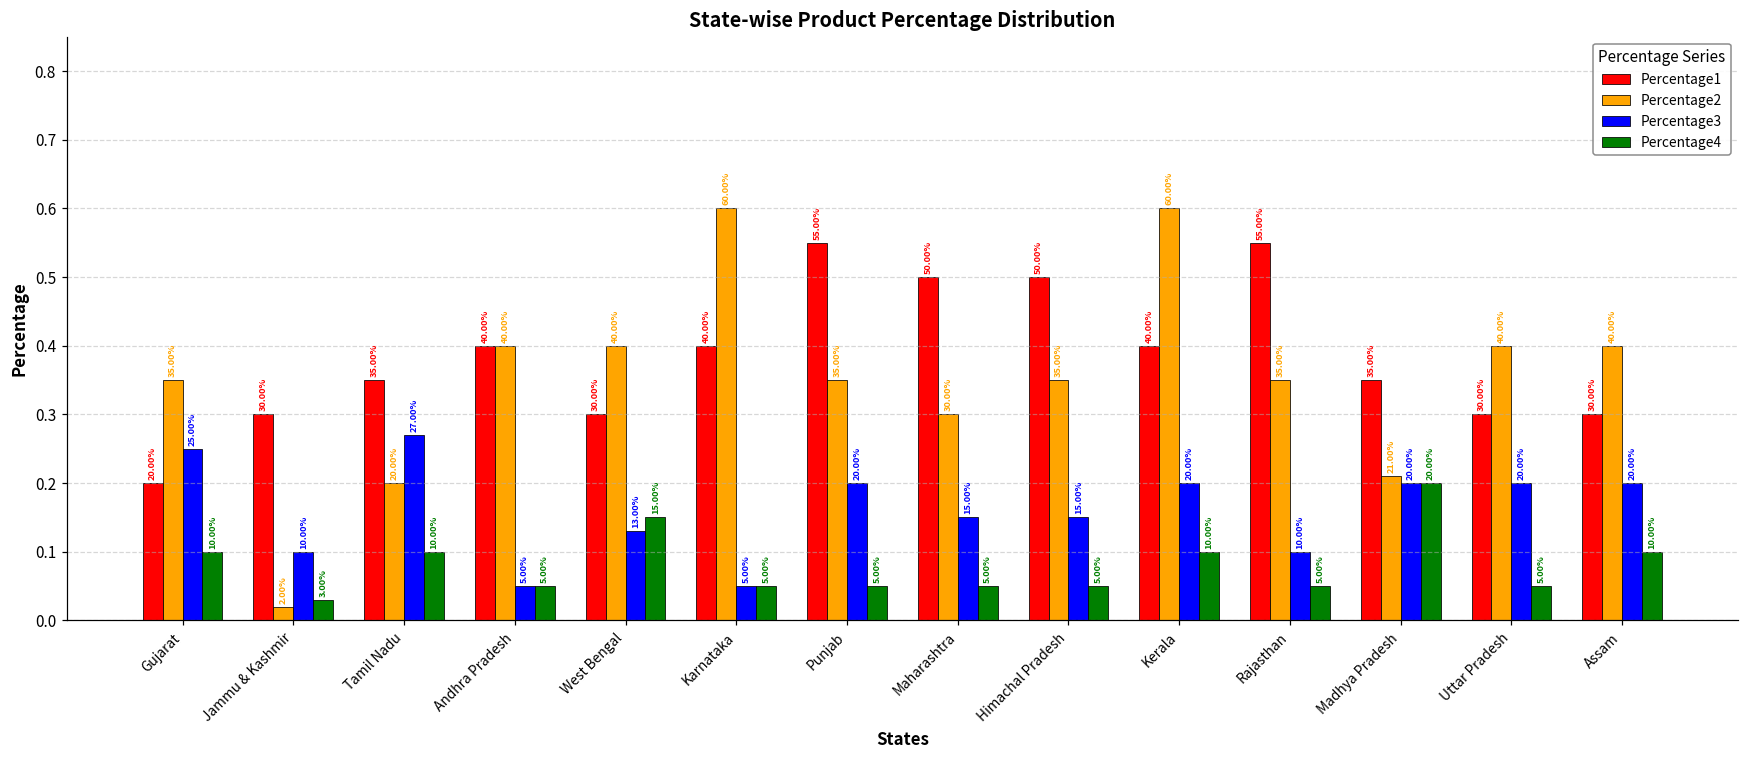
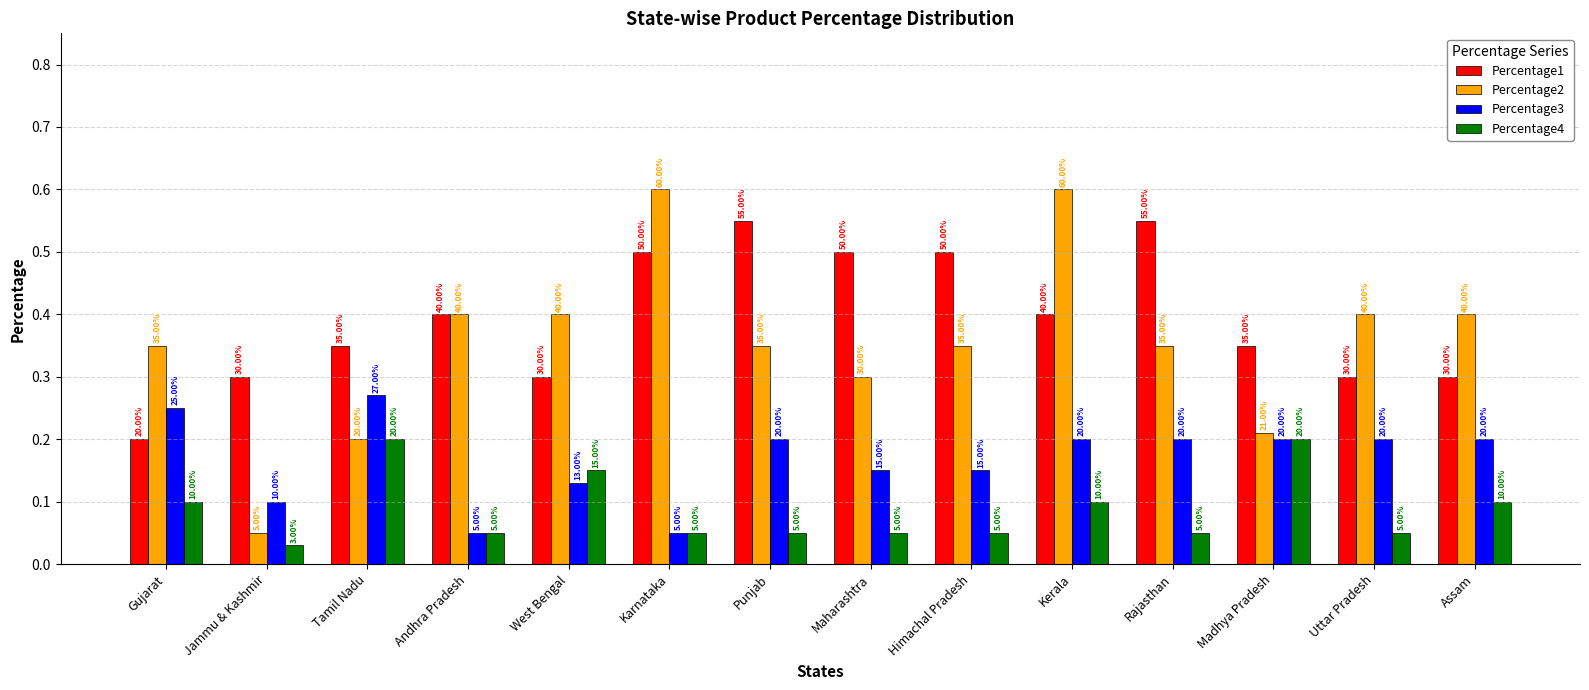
  {
    "Percentage1": {
      "Gujarat": "20.00%",
      "Jammu & Kashmir": "30.00%",
      "Tamil Nadu": "35.00%",
      "Andhra Pradesh": "40.00%",
      "West Bengal": "30.00%",
-     "Karnataka": "40.00%",
+     "Karnataka": "50.00%",
      "Punjab": "55.00%",
      "Maharashtra": "50.00%",
      "Himachal Pradesh": "50.00%",
      "Kerala": "40.00%",
      "Rajasthan": "55.00%",
      "Madhya Pradesh": "35.00%",
      "Uttar Pradesh": "30.00%",
      "Assam": "30.00%"
    },
    "Percentage2": {
      "Gujarat": "35.00%",
-     "Jammu & Kashmir": "2.00%",
+     "Jammu & Kashmir": "5.00%",
      "Tamil Nadu": "20.00%",
      "Andhra Pradesh": "40.00%",
      "West Bengal": "40.00%",
      "Karnataka": "60.00%",
      "Punjab": "35.00%",
      "Maharashtra": "30.00%",
      "Himachal Pradesh": "35.00%",
      "Kerala": "60.00%",
      "Rajasthan": "35.00%",
      "Madhya Pradesh": "21.00%",
      "Uttar Pradesh": "40.00%",
      "Assam": "40.00%"
    },
    "Percentage3": {
      "Gujarat": "25.00%",
      "Jammu & Kashmir": "10.00%",
      "Tamil Nadu": "27.00%",
      "Andhra Pradesh": "5.00%",
      "West Bengal": "13.00%",
      "Karnataka": "5.00%",
      "Punjab": "20.00%",
      "Maharashtra": "15.00%",
      "Himachal Pradesh": "15.00%",
      "Kerala": "20.00%",
-     "Rajasthan": "10.00%",
+     "Rajasthan": "20.00%",
      "Madhya Pradesh": "20.00%",
      "Uttar Pradesh": "20.00%",
      "Assam": "20.00%"
    },
    "Percentage4": {
      "Gujarat": "10.00%",
      "Jammu & Kashmir": "3.00%",
-     "Tamil Nadu": "10.00%",
+     "Tamil Nadu": "20.00%",
      "Andhra Pradesh": "5.00%",
      "West Bengal": "15.00%",
      "Karnataka": "5.00%",
      "Punjab": "5.00%",
      "Maharashtra": "5.00%",
      "Himachal Pradesh": "5.00%",
      "Kerala": "10.00%",
      "Rajasthan": "5.00%",
      "Madhya Pradesh": "20.00%",
      "Uttar Pradesh": "5.00%",
      "Assam": "10.00%"
    }
  }
